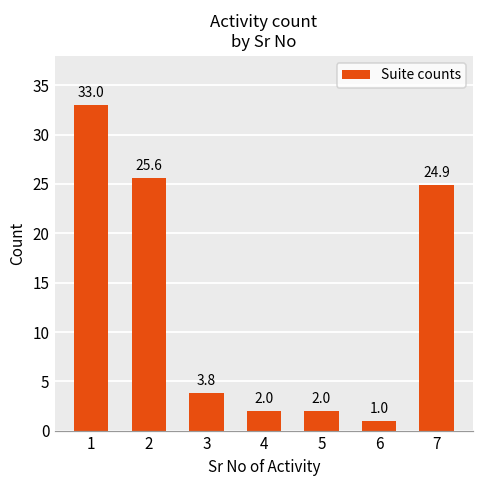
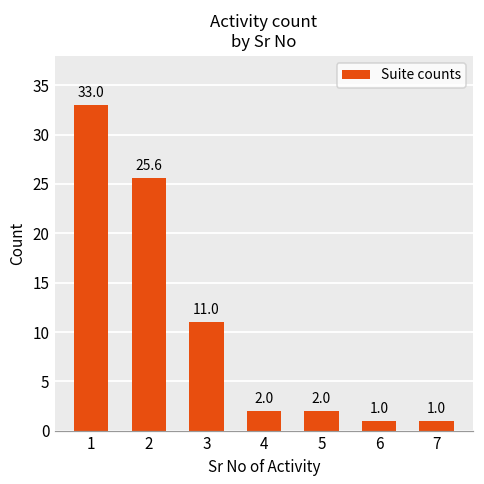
  {
    "1": 33.0,
    "2": 25.6,
-   "3": 3.8,
+   "3": 11.0,
    "4": 2.0,
    "5": 2.0,
    "6": 1.0,
-   "7": 24.9
+   "7": 1.0
  }
